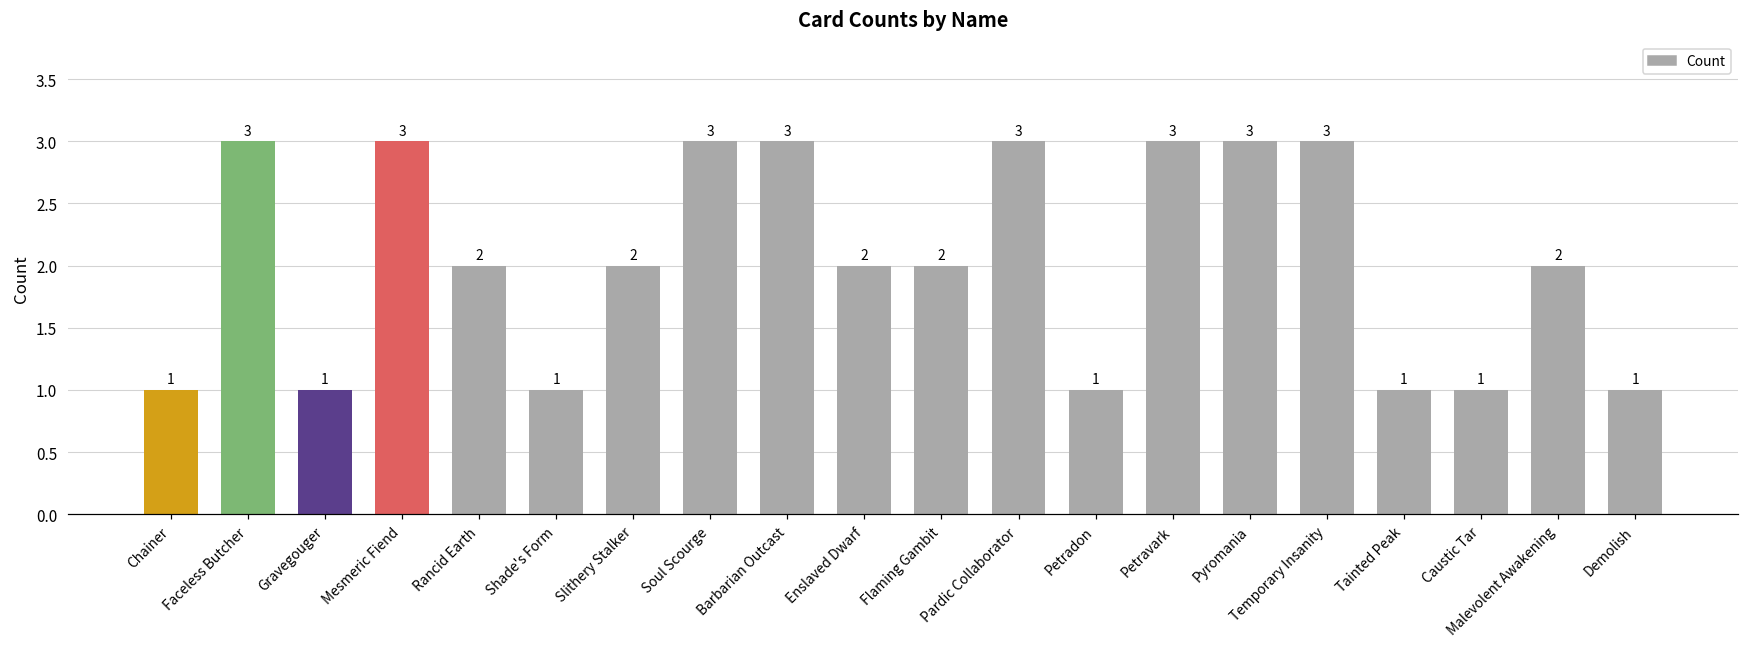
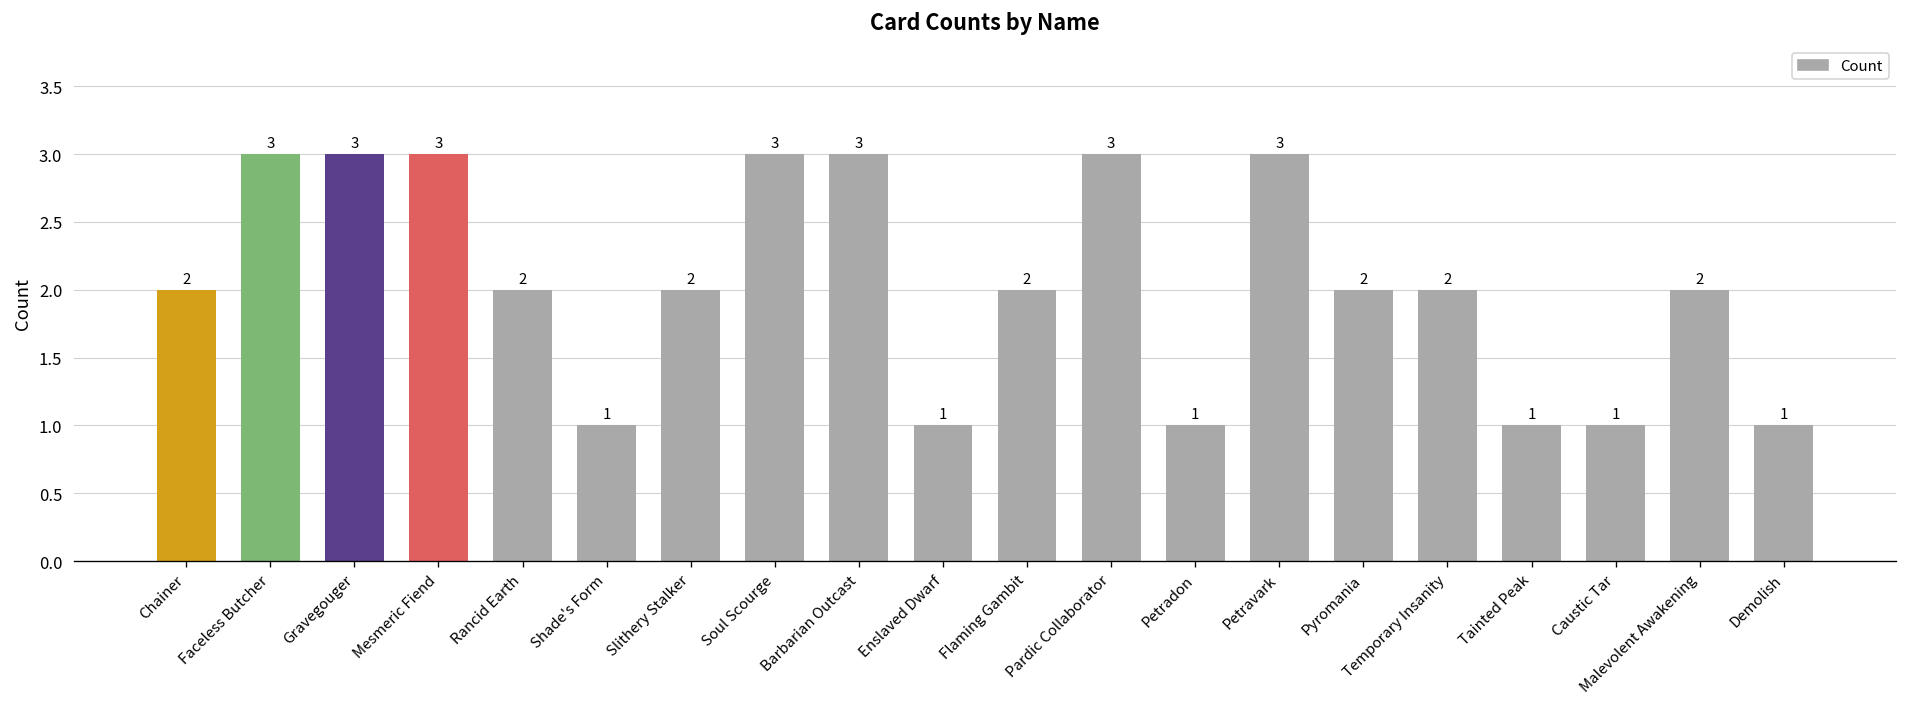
  {
-   "Chainer": 1,
+   "Chainer": 2,
    "Faceless Butcher": 3,
-   "Gravegouger": 1,
+   "Gravegouger": 3,
    "Mesmeric Fiend": 3,
    "Rancid Earth": 2,
    "Shade's Form": 1,
    "Slithery Stalker": 2,
    "Soul Scourge": 3,
    "Barbarian Outcast": 3,
-   "Enslaved Dwarf": 2,
+   "Enslaved Dwarf": 1,
    "Flaming Gambit": 2,
    "Pardic Collaborator": 3,
    "Petradon": 1,
    "Petravark": 3,
-   "Pyromania": 3,
-   "Temporary Insanity": 3,
+   "Pyromania": 2,
+   "Temporary Insanity": 2,
    "Tainted Peak": 1,
    "Caustic Tar": 1,
    "Malevolent Awakening": 2,
    "Demolish": 1
  }
